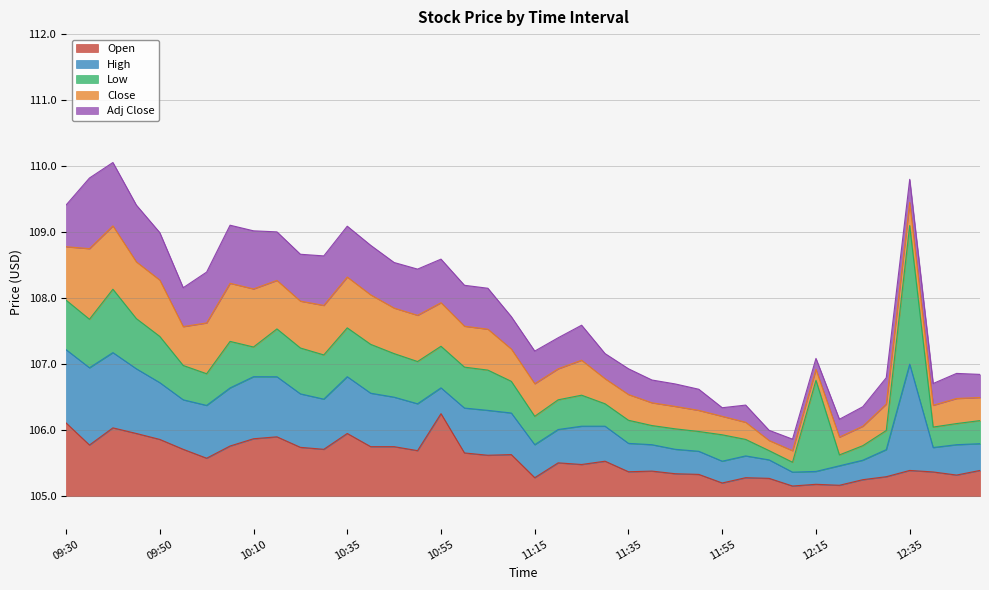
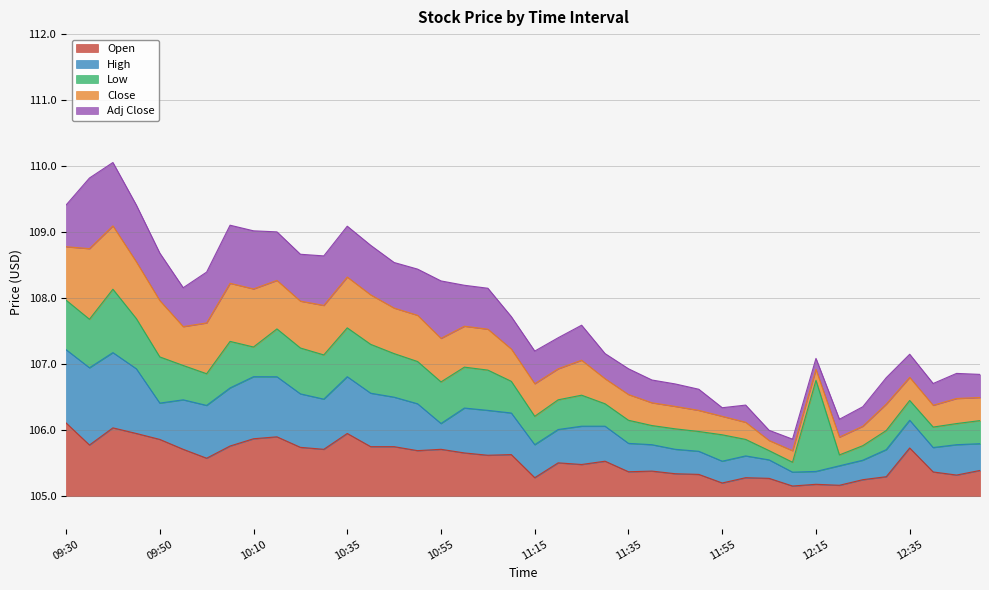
  {
    "Open": {
      "09:30": 106.1,
      "09:50": 105.9,
      "10:10": 105.9,
      "10:35": 106.0,
-     "10:55": 106.3,
+     "10:55": 105.7,
      "11:15": 105.3,
      "11:35": 105.4,
      "11:55": 105.2,
      "12:15": 105.2,
-     "12:35": 105.4
+     "12:35": 105.7
    },
    "High": {
-     "09:50": 0.9,
+     "09:50": 0.5,
      "10:55": 0.4,
-     "12:35": 1.6
+     "12:35": 0.4
    },
    "Low": {
      "09:50": 0.7,
      "10:55": 0.6,
-     "12:35": 2.1
+     "12:35": 0.3
    },
    "Close": {
      "09:50": 0.9,
      "10:55": 0.7,
      "12:35": 0.3
    },
    "Adj Close": {
      "09:50": 0.7,
-     "10:55": 0.7,
+     "10:55": 0.9,
      "12:35": 0.3
    }
  }
